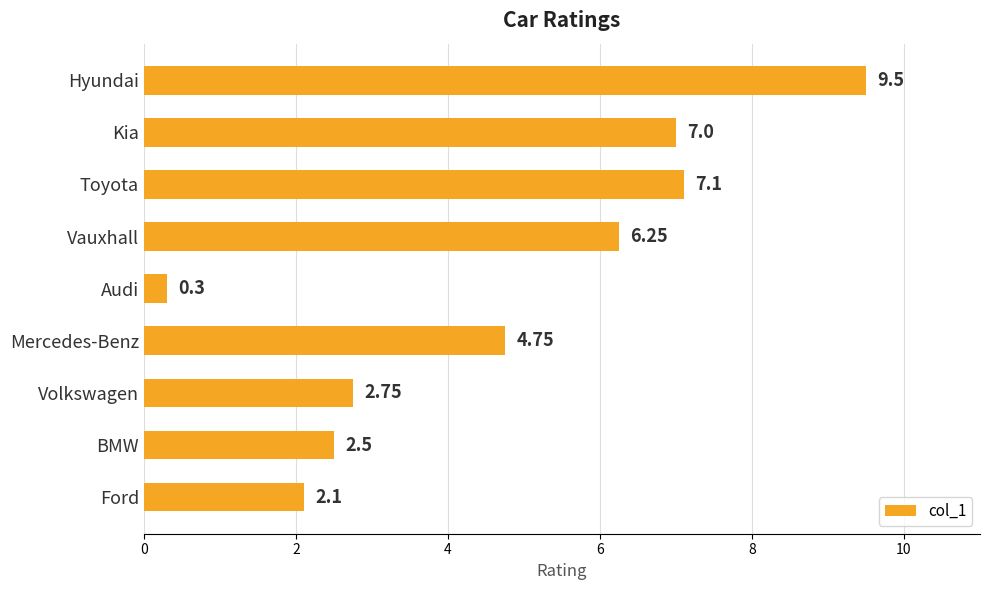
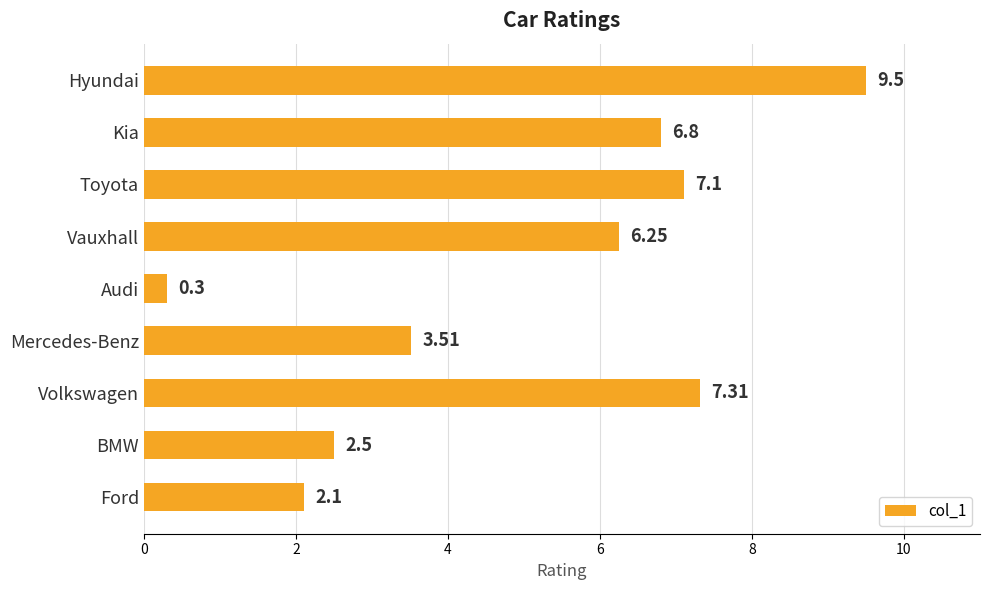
  {
    "Hyundai": 9.5,
-   "Kia": 7.0,
+   "Kia": 6.8,
    "Toyota": 7.1,
    "Vauxhall": 6.25,
    "Audi": 0.3,
-   "Mercedes-Benz": 4.75,
-   "Volkswagen": 2.75,
+   "Mercedes-Benz": 3.51,
+   "Volkswagen": 7.31,
    "BMW": 2.5,
    "Ford": 2.1
  }
